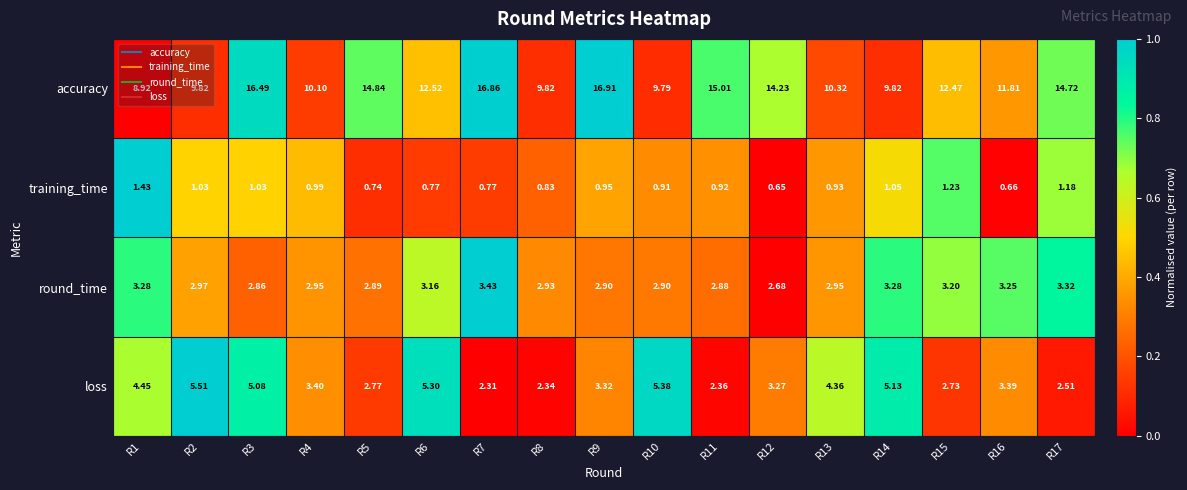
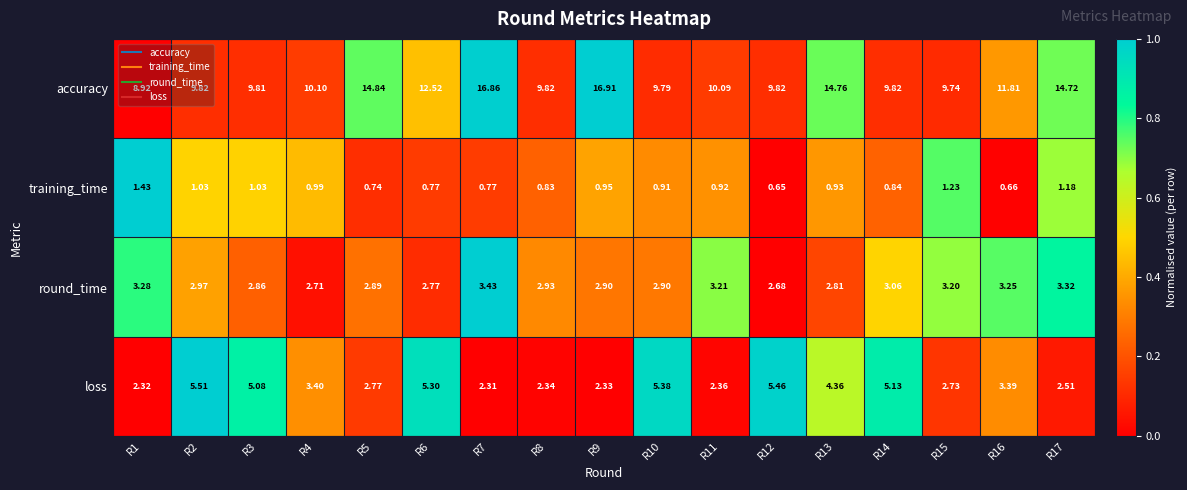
  {
    "accuracy": {
-     "R3": 16.49,
+     "R3": 9.81,
      "R4": 10.10,
      "R5": 14.84,
      "R6": 12.52,
      "R7": 16.86,
      "R8": 9.82,
      "R9": 16.91,
      "R10": 9.79,
-     "R11": 15.01,
-     "R12": 14.23,
-     "R13": 10.32,
+     "R11": 10.09,
+     "R12": 9.82,
+     "R13": 14.76,
      "R14": 9.82,
-     "R15": 12.47,
+     "R15": 9.74,
      "R16": 11.81,
      "R17": 14.72
    },
    "training_time": {
      "R1": 1.43,
      "R2": 1.03,
      "R3": 1.03,
      "R4": 0.99,
      "R5": 0.74,
      "R6": 0.77,
      "R7": 0.77,
      "R8": 0.83,
      "R9": 0.95,
      "R10": 0.91,
      "R11": 0.92,
      "R12": 0.65,
      "R13": 0.93,
-     "R14": 1.05,
+     "R14": 0.84,
      "R15": 1.23,
      "R16": 0.66,
      "R17": 1.18
    },
    "round_time": {
      "R1": 3.28,
      "R2": 2.97,
      "R3": 2.86,
-     "R4": 2.95,
+     "R4": 2.71,
      "R5": 2.89,
-     "R6": 3.16,
+     "R6": 2.77,
      "R7": 3.43,
      "R8": 2.93,
      "R9": 2.90,
      "R10": 2.90,
-     "R11": 2.88,
+     "R11": 3.21,
      "R12": 2.68,
-     "R13": 2.95,
-     "R14": 3.28,
+     "R13": 2.81,
+     "R14": 3.06,
      "R15": 3.20,
      "R16": 3.25,
      "R17": 3.32
    },
    "loss": {
-     "R1": 4.45,
+     "R1": 2.32,
      "R2": 5.51,
      "R3": 5.08,
      "R4": 3.40,
      "R5": 2.77,
      "R6": 5.30,
      "R7": 2.31,
      "R8": 2.34,
-     "R9": 3.32,
+     "R9": 2.33,
      "R10": 5.38,
      "R11": 2.36,
-     "R12": 3.27,
+     "R12": 5.46,
      "R13": 4.36,
      "R14": 5.13,
      "R15": 2.73,
      "R16": 3.39,
      "R17": 2.51
    }
  }
